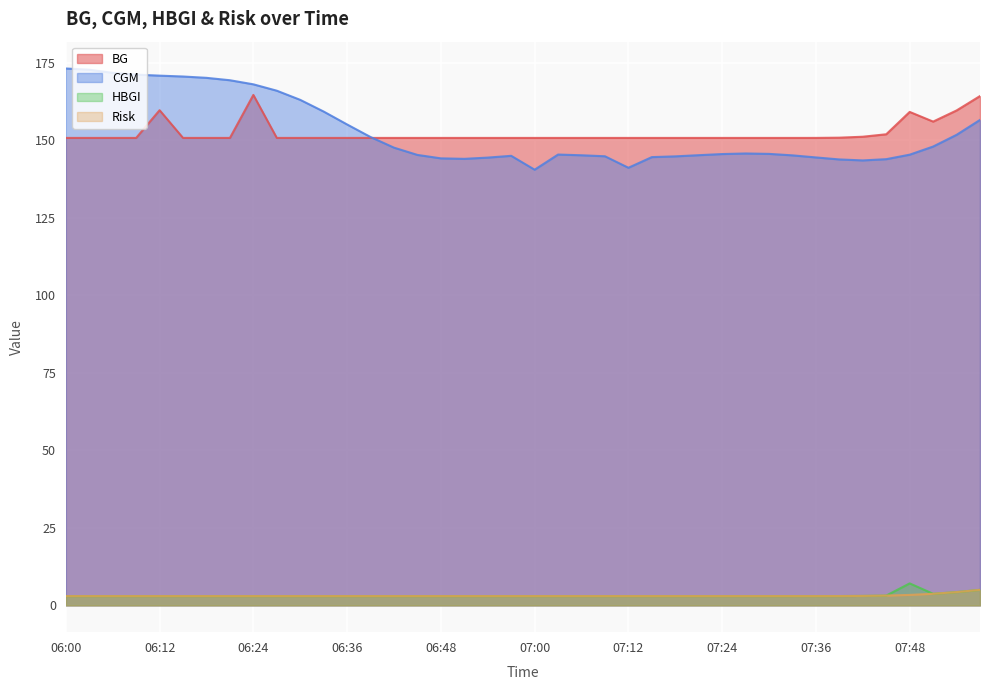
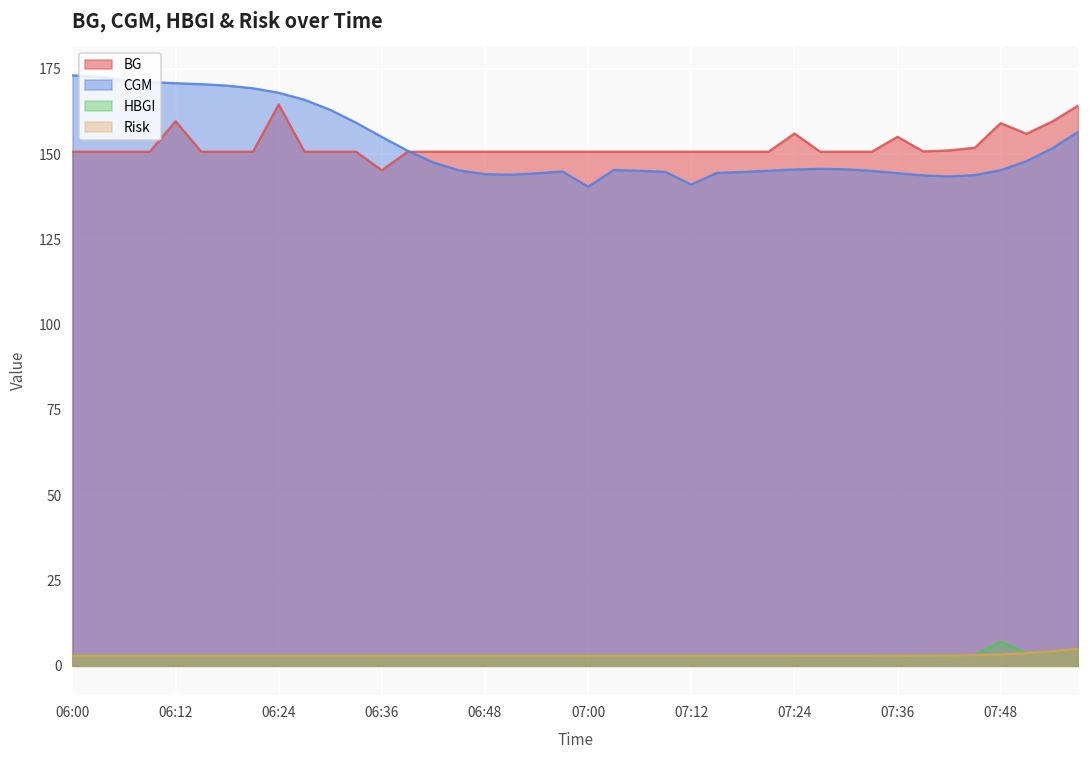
  {
    "BG": {
      "06:00": 151,
      "06:12": 160,
      "06:24": 165,
-     "06:36": 151,
+     "06:36": 145,
      "06:48": 151,
      "07:00": 151,
      "07:12": 151,
-     "07:24": 151,
-     "07:36": 151,
+     "07:24": 156,
+     "07:36": 155,
      "07:48": 159
    },
    "CGM": {
      "06:00": 173,
      "06:12": 171,
      "06:24": 168,
      "06:36": 155,
      "06:48": 144,
      "07:00": 140,
      "07:12": 141,
      "07:24": 145,
      "07:36": 144,
      "07:48": 145
    },
    "HBGI": {
      "07:48": 7
    },
    "Risk": {
      "07:48": 3
    }
  }
